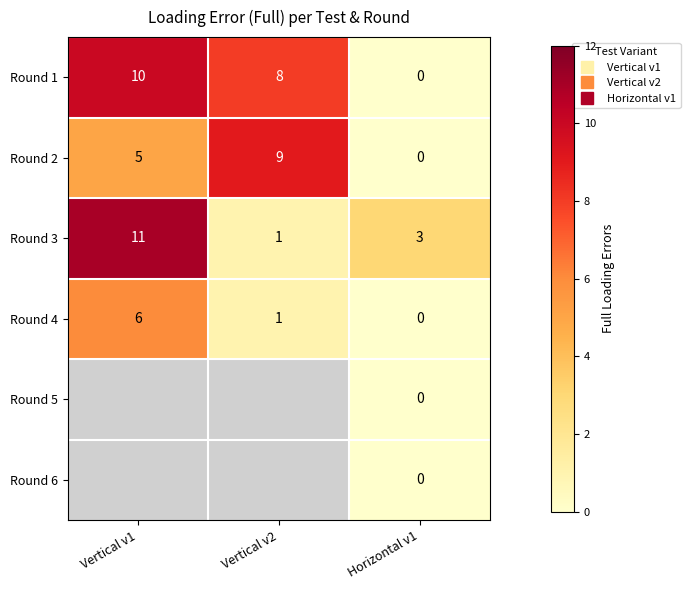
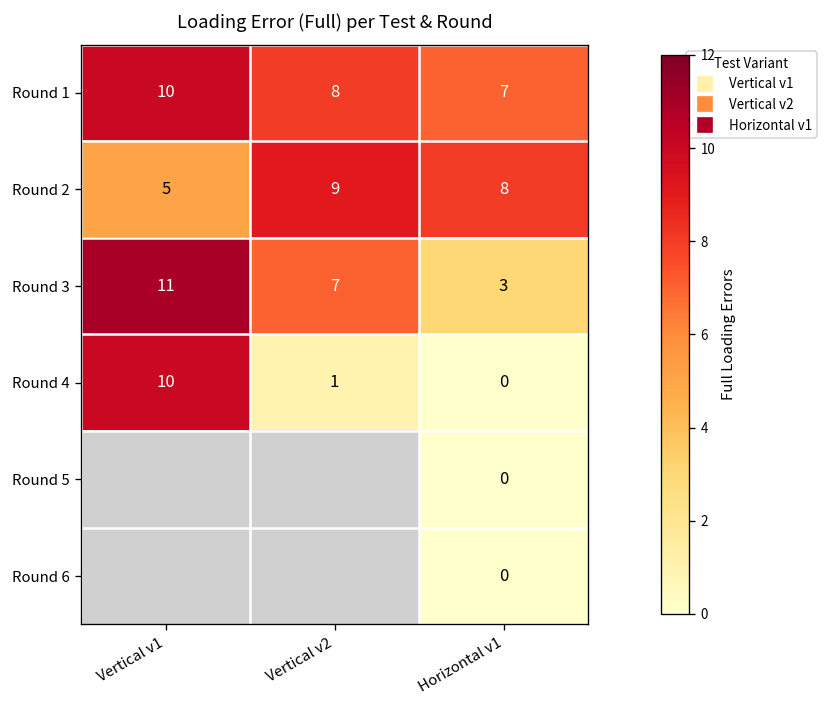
  {
    "Round 1": {
      "Vertical v1": 10,
      "Vertical v2": 8,
-     "Horizontal v1": 0
+     "Horizontal v1": 7
    },
    "Round 2": {
      "Vertical v1": 5,
      "Vertical v2": 9,
-     "Horizontal v1": 0
+     "Horizontal v1": 8
    },
    "Round 3": {
      "Vertical v1": 11,
-     "Vertical v2": 1,
+     "Vertical v2": 7,
      "Horizontal v1": 3
    },
    "Round 4": {
-     "Vertical v1": 6,
+     "Vertical v1": 10,
      "Vertical v2": 1,
      "Horizontal v1": 0
    },
    "Round 5": {
      "Horizontal v1": 0
    },
    "Round 6": {
      "Horizontal v1": 0
    }
  }
